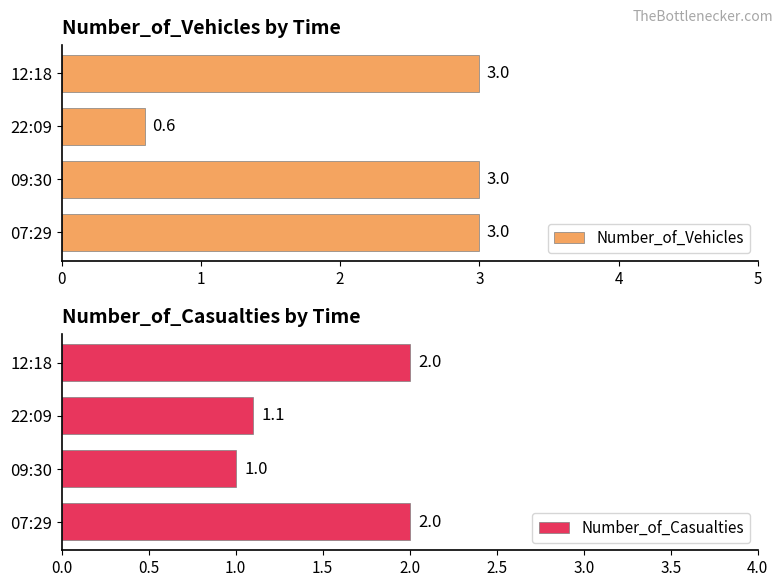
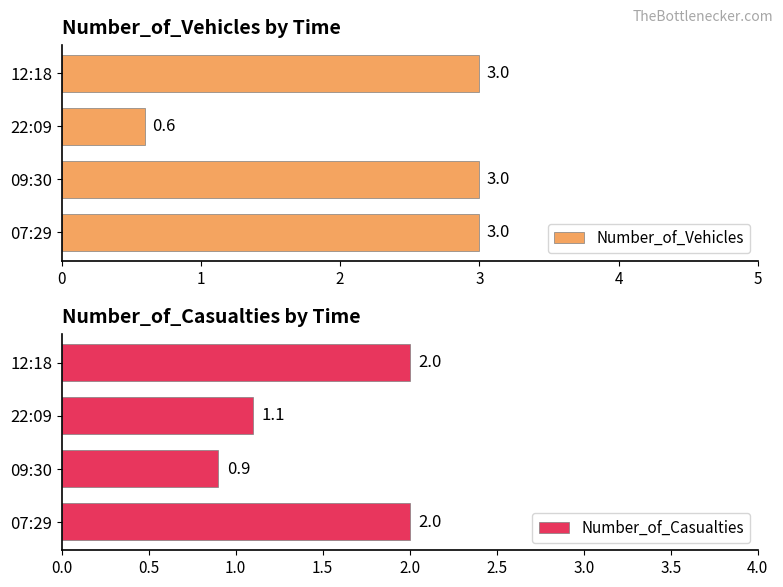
  {
    "Number_of_Vehicles by Time": {
      "12:18": 3.0,
      "22:09": 0.6,
      "09:30": 3.0,
      "07:29": 3.0
    },
    "Number_of_Casualties by Time": {
      "12:18": 2.0,
      "22:09": 1.1,
-     "09:30": 1.0,
+     "09:30": 0.9,
      "07:29": 2.0
    }
  }
